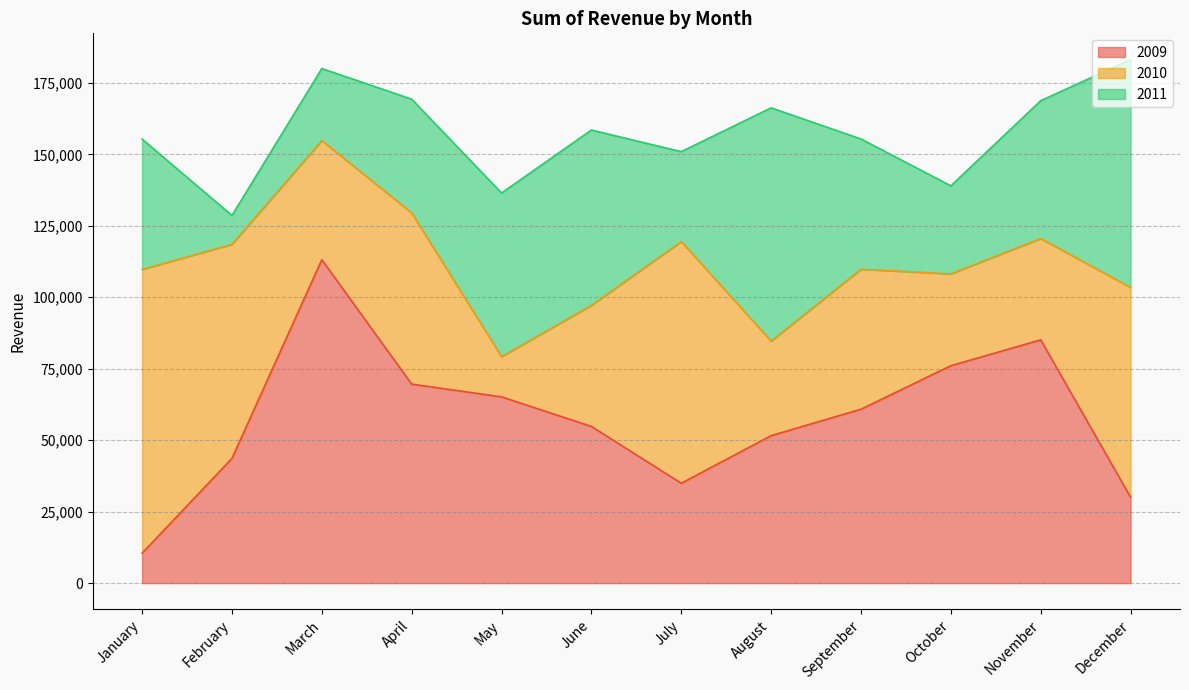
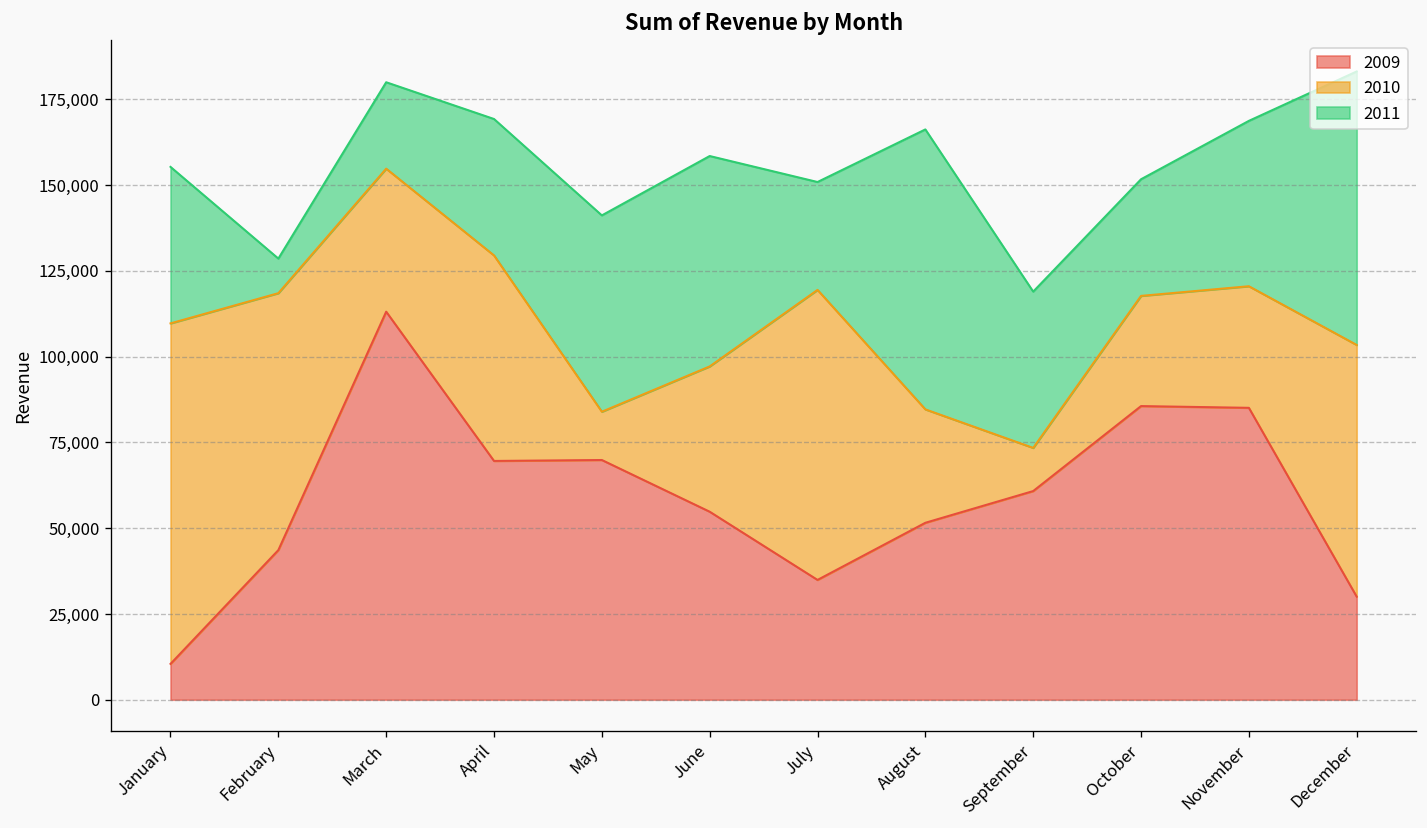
  {
    "2009": {
      "January": "10,000",
      "February": "44,000",
      "March": "113,000",
      "April": "70,000",
-     "May": "65,000",
+     "May": "70,000",
      "June": "55,000",
      "July": "35,000",
      "August": "52,000",
      "September": "61,000",
-     "October": "76,000",
+     "October": "86,000",
      "November": "85,000",
      "December": "30,000"
    },
    "2010": {
      "January": "99,000",
      "February": "75,000",
      "March": "42,000",
      "April": "60,000",
      "May": "14,000",
      "June": "42,000",
      "July": "85,000",
      "August": "33,000",
-     "September": "49,000",
+     "September": "13,000",
      "October": "32,000",
      "November": "35,000",
      "December": "73,000"
    },
    "2011": {
      "January": "46,000",
      "February": "10,000",
      "March": "25,000",
      "April": "40,000",
      "May": "57,000",
      "June": "61,000",
      "July": "31,000",
      "August": "82,000",
      "September": "46,000",
-     "October": "31,000",
+     "October": "34,000",
      "November": "48,000"
    }
  }
